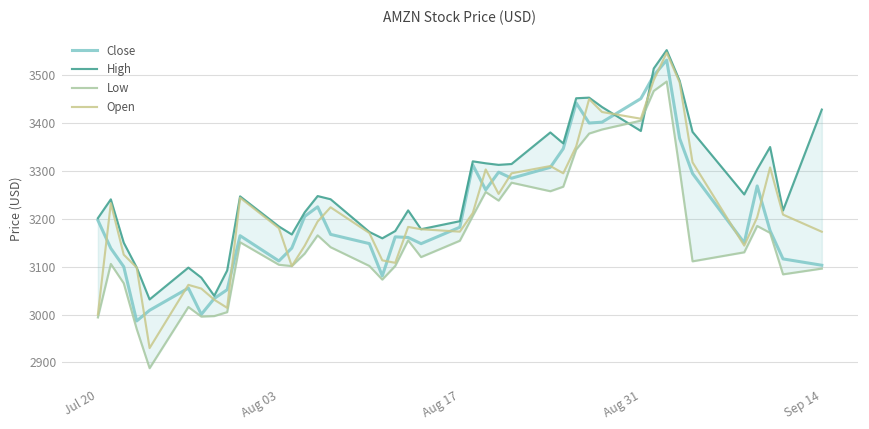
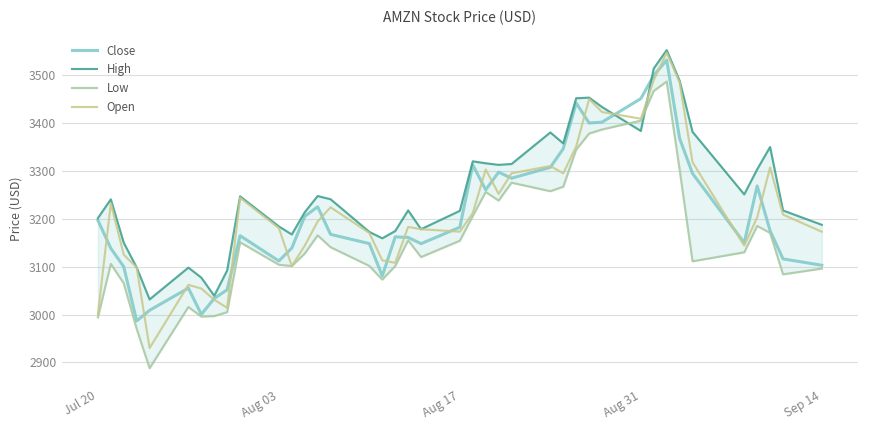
  {
    "High": {
-     "Aug 17": 3190,
+     "Aug 17": 3220,
      "Aug 31": 3380,
-     "Sep 14": 3430
+     "Sep 14": 3190
    }
  }
